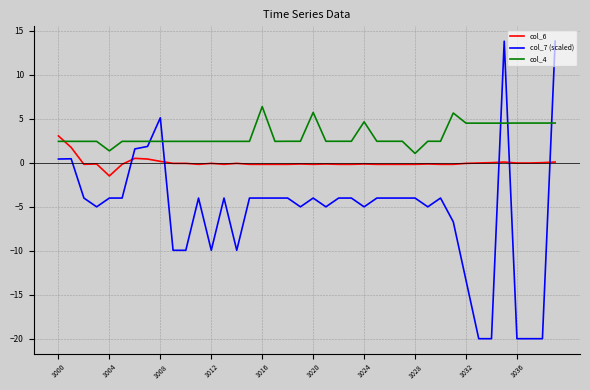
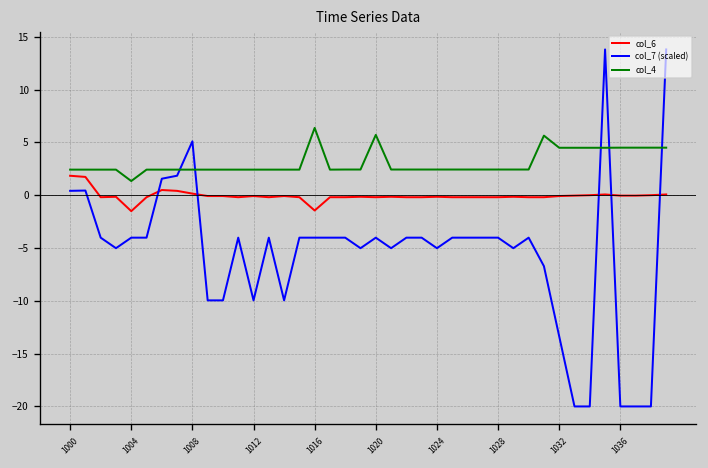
  {
    "col_6": {
-     "1000": 3,
+     "1000": 2,
      "1004": -2,
      "1008": 0,
      "1012": 0,
-     "1016": 0,
+     "1016": -1,
      "1020": 0,
      "1024": 0,
      "1028": 0,
      "1032": 0,
      "1036": 0
    },
    "col_7 (scaled)": {
      "1000": 0,
      "1004": -4,
      "1008": 5,
      "1012": -10,
      "1016": -4,
      "1020": -4,
      "1024": -5,
      "1028": -4,
      "1032": -13,
      "1036": -20
    },
    "col_4": {
      "1000": 2,
      "1004": 1,
      "1008": 2,
      "1012": 2,
      "1016": 6,
      "1020": 6,
-     "1024": 5,
-     "1028": 1,
+     "1024": 2,
+     "1028": 2,
      "1032": 4,
      "1036": 5
    }
  }
